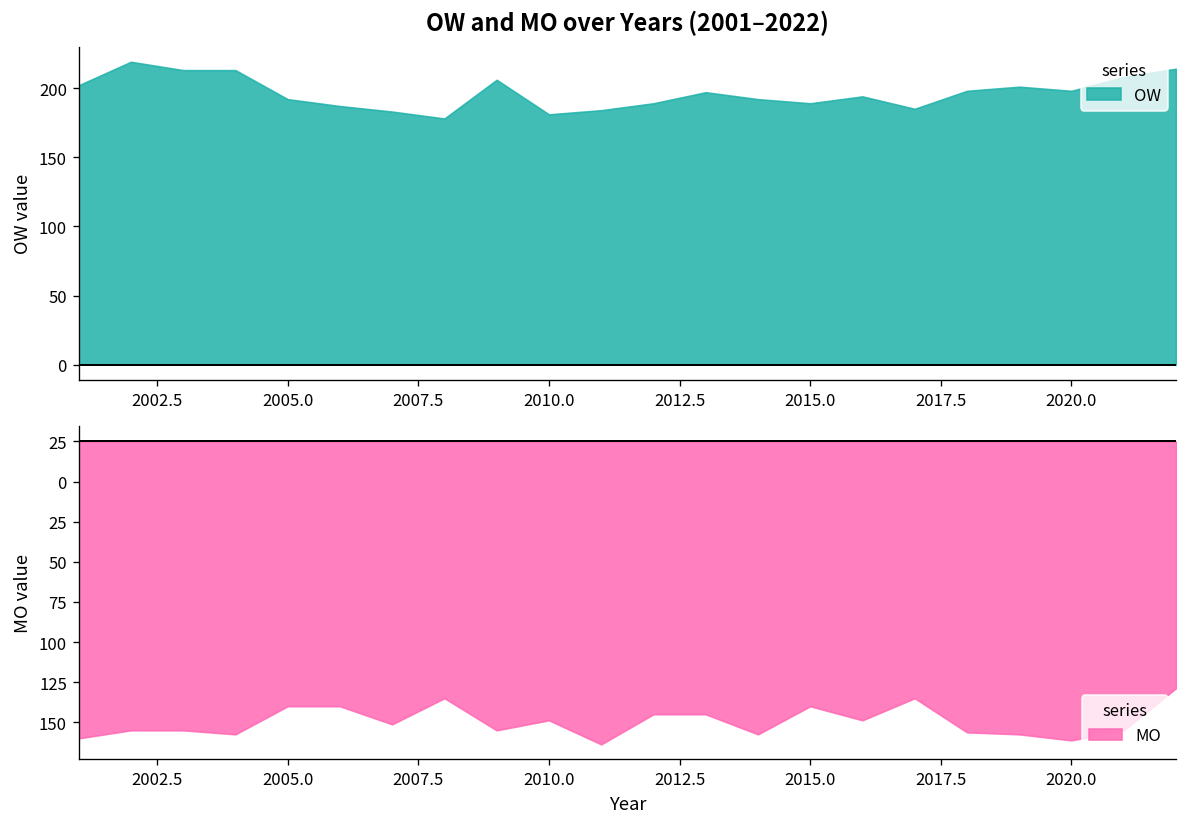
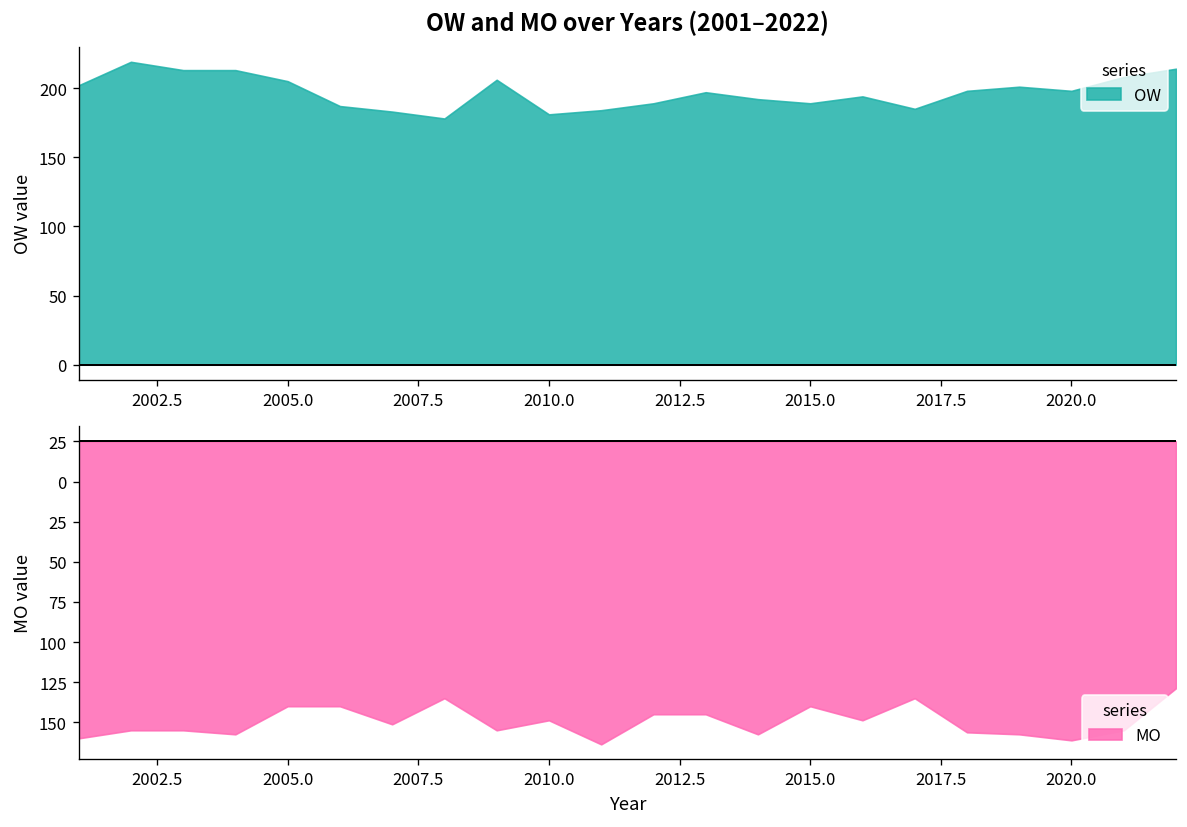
  {
    "OW and MO over Years (2001–2022)": {
-     "2005.0": 192,
+     "2005.0": 205,
      "2010.0": 181,
      "2015.0": 189,
      "2020.0": 198
    }
  }
